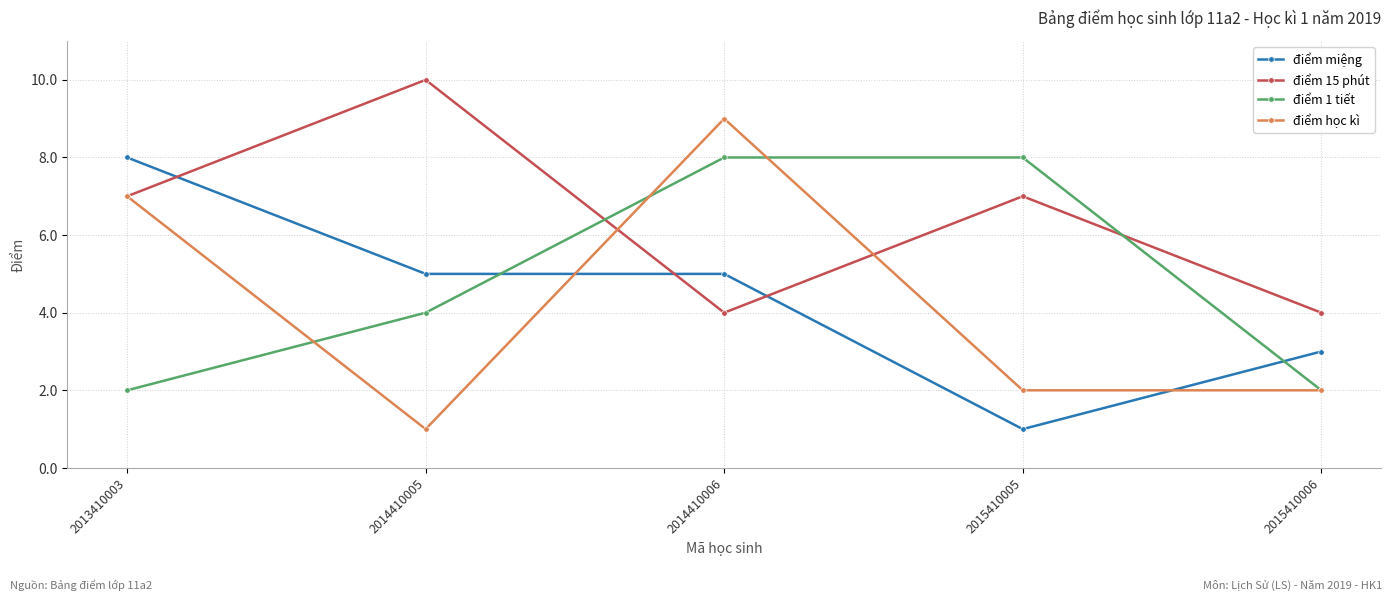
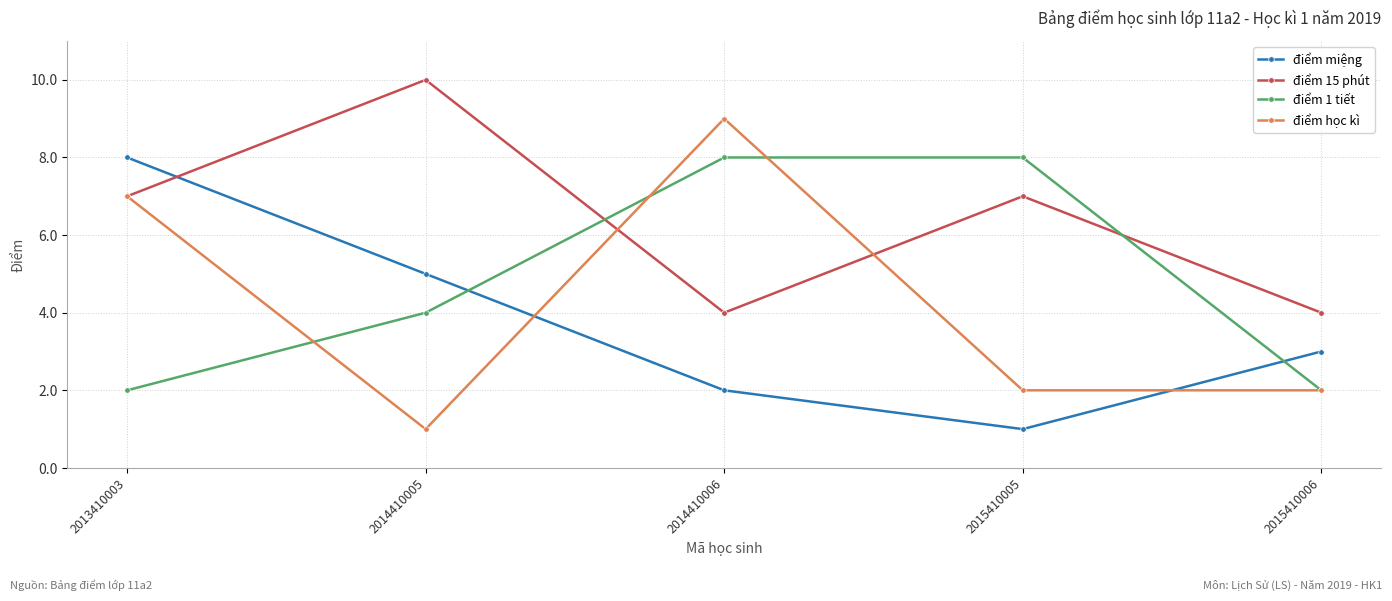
  {
    "điểm miệng": {
      "2013410003": 8,
      "2014410005": 5,
-     "2014410006": 5,
+     "2014410006": 2,
      "2015410005": 1,
      "2015410006": 3
    },
    "điểm 1 tiết": {
      "2013410003": 2,
      "2014410005": 4,
      "2014410006": 8,
      "2015410005": 8
    }
  }
